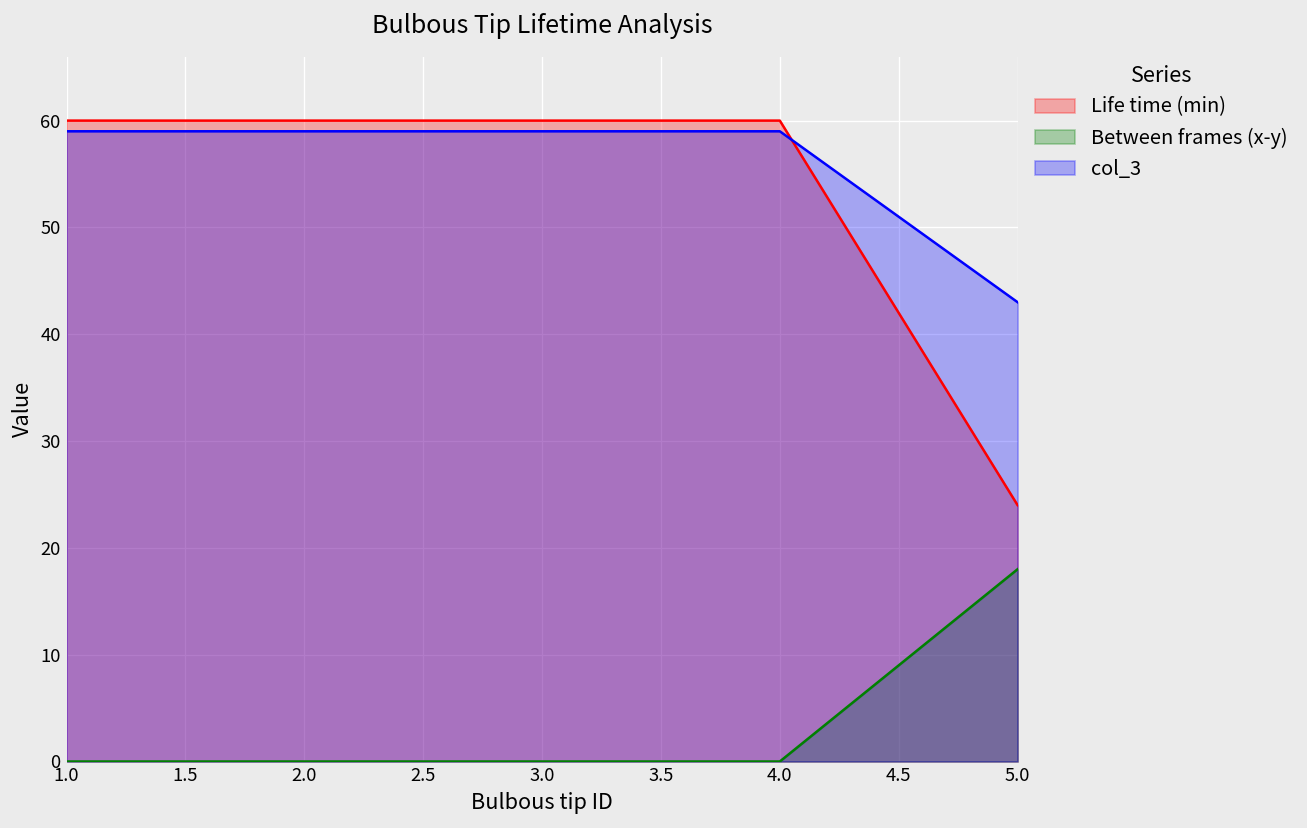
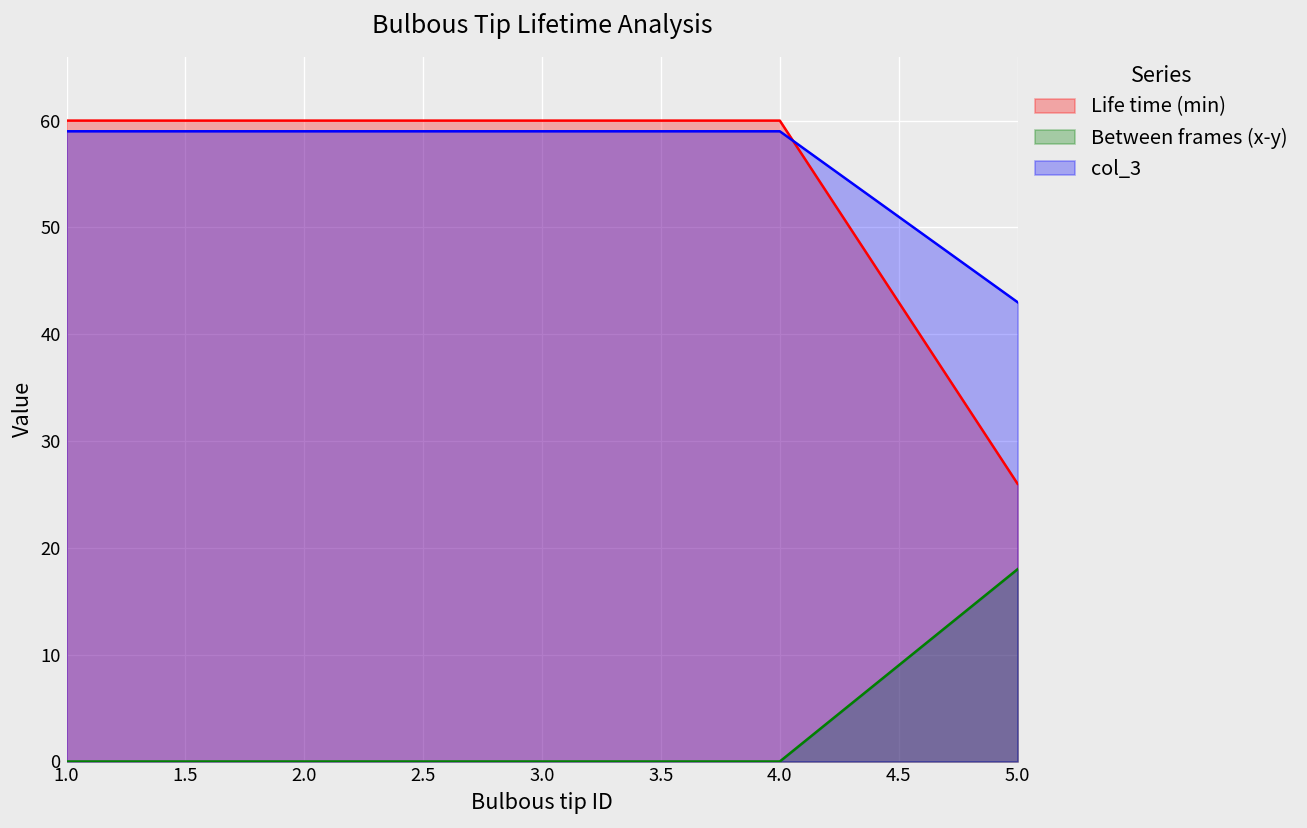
  {
    "Life time (min)": {
      "1.0": 60,
      "2.0": 60,
      "3.0": 60,
      "4.0": 60,
-     "5.0": 24
+     "5.0": 26
    },
    "Between frames (x-y)": {
      "1.0": 0,
      "2.0": 0,
      "3.0": 0,
      "4.0": 0,
      "5.0": 18
    },
    "col_3": {
      "1.0": 59,
      "2.0": 59,
      "3.0": 59,
      "4.0": 59,
      "5.0": 43
    }
  }
